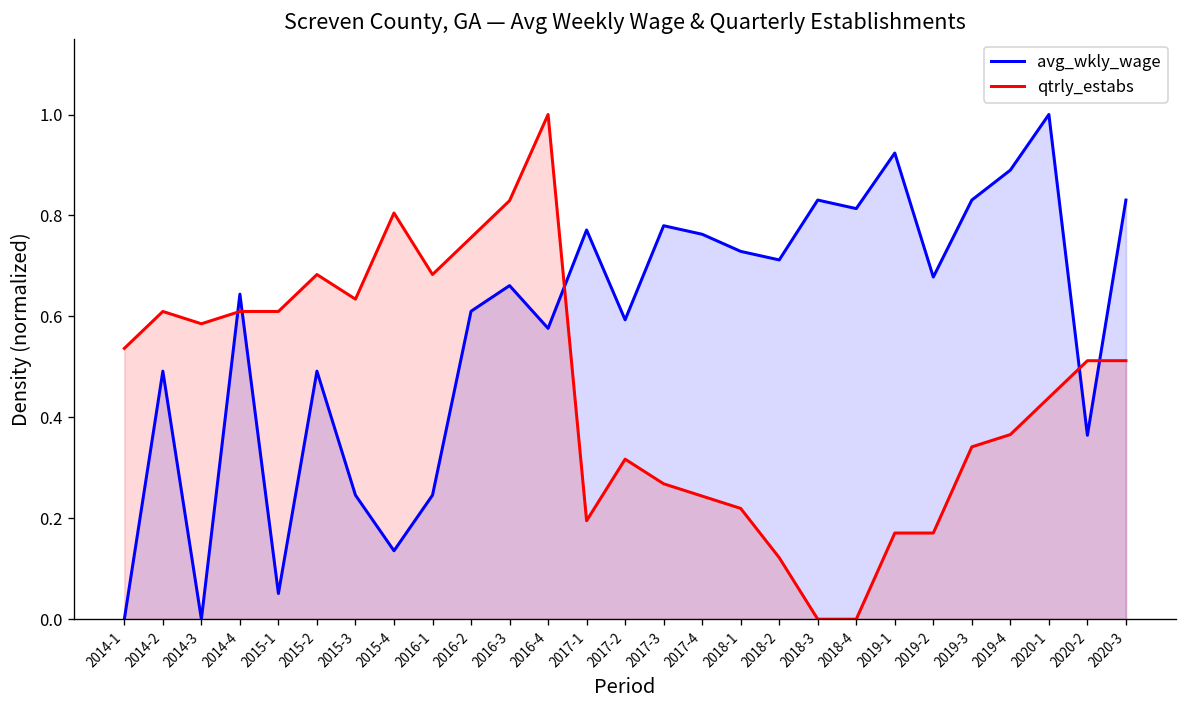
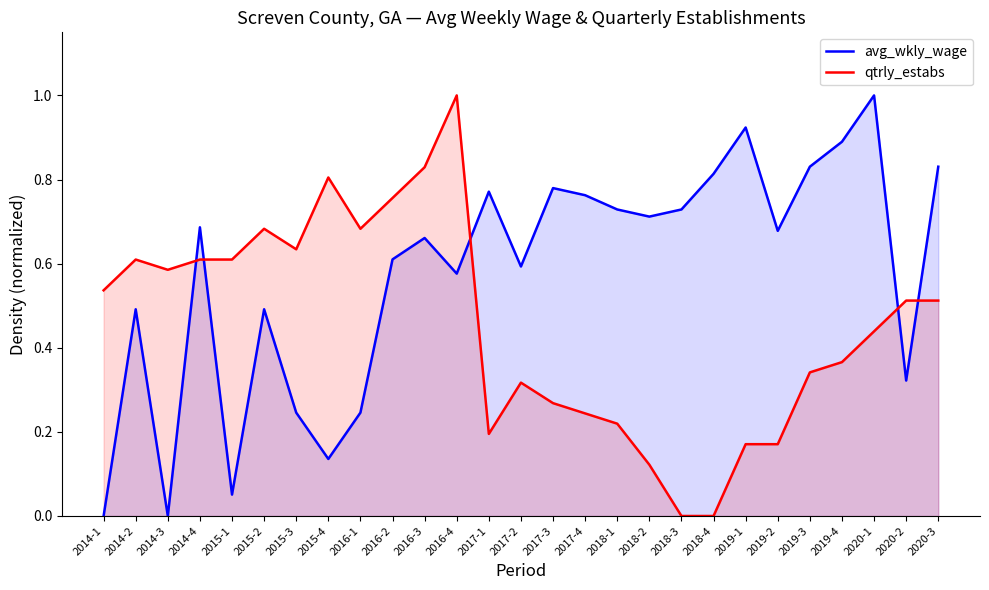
  {
    "avg_wkly_wage": {
      "2014-1": 0.00,
      "2014-2": 0.49,
      "2014-3": 0.00,
-     "2014-4": 0.64,
+     "2014-4": 0.69,
      "2015-1": 0.05,
      "2015-2": 0.49,
      "2015-3": 0.25,
      "2015-4": 0.14,
      "2016-1": 0.25,
      "2016-2": 0.61,
      "2016-3": 0.66,
      "2016-4": 0.58,
      "2017-1": 0.77,
      "2017-2": 0.59,
      "2017-3": 0.78,
      "2017-4": 0.76,
      "2018-1": 0.73,
      "2018-2": 0.71,
-     "2018-3": 0.83,
+     "2018-3": 0.73,
      "2018-4": 0.81,
      "2019-1": 0.92,
      "2019-2": 0.68,
      "2019-3": 0.83,
      "2019-4": 0.89,
      "2020-1": 1.00,
-     "2020-2": 0.36,
+     "2020-2": 0.32,
      "2020-3": 0.83
    },
    "qtrly_estabs": {
      "2014-1": 0.54,
      "2014-2": 0.61,
      "2014-3": 0.59,
      "2014-4": 0.61,
      "2015-1": 0.61,
      "2015-2": 0.68,
      "2015-3": 0.63,
      "2015-4": 0.80,
      "2016-1": 0.68,
      "2016-2": 0.76,
      "2016-3": 0.83,
      "2016-4": 1.00,
      "2017-1": 0.20,
      "2017-2": 0.32,
      "2017-3": 0.27,
      "2017-4": 0.24,
      "2018-1": 0.22,
      "2018-2": 0.12,
      "2018-3": 0.00,
      "2018-4": 0.00,
      "2019-1": 0.17,
      "2019-2": 0.17,
      "2019-3": 0.34,
      "2019-4": 0.37,
      "2020-1": 0.44,
      "2020-2": 0.51,
      "2020-3": 0.51
    }
  }
